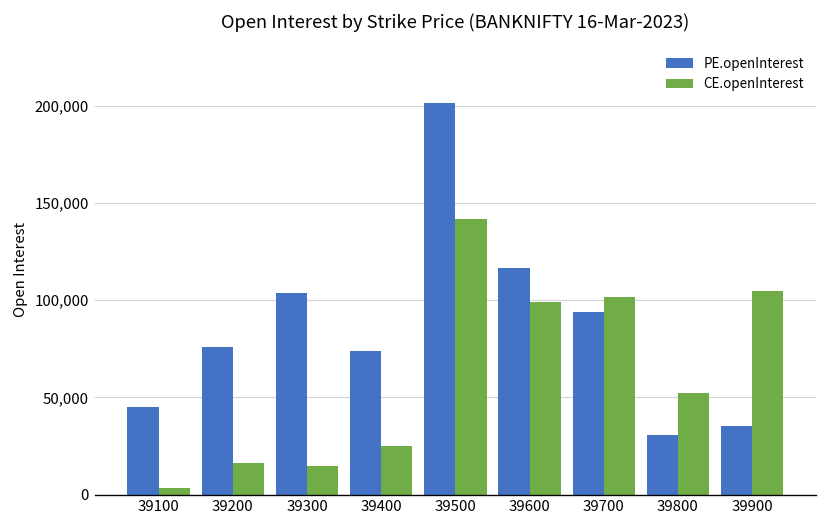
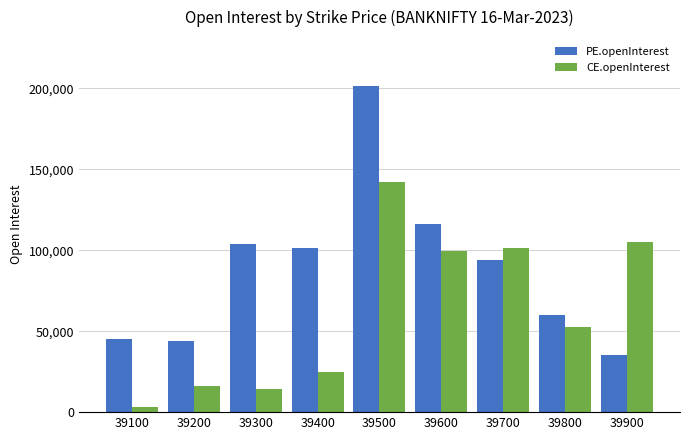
  {
    "PE.openInterest": {
      "39100": "45,000",
-     "39200": "76,000",
+     "39200": "44,000",
      "39300": "104,000",
-     "39400": "74,000",
+     "39400": "101,000",
      "39500": "201,000",
      "39600": "116,000",
      "39700": "94,000",
-     "39800": "31,000",
+     "39800": "60,000",
      "39900": "35,000"
    },
    "CE.openInterest": {
      "39100": "3,000",
      "39200": "16,000",
      "39300": "15,000",
      "39400": "25,000",
      "39500": "142,000",
      "39600": "99,000",
      "39700": "101,000",
      "39800": "52,000",
      "39900": "105,000"
    }
  }
